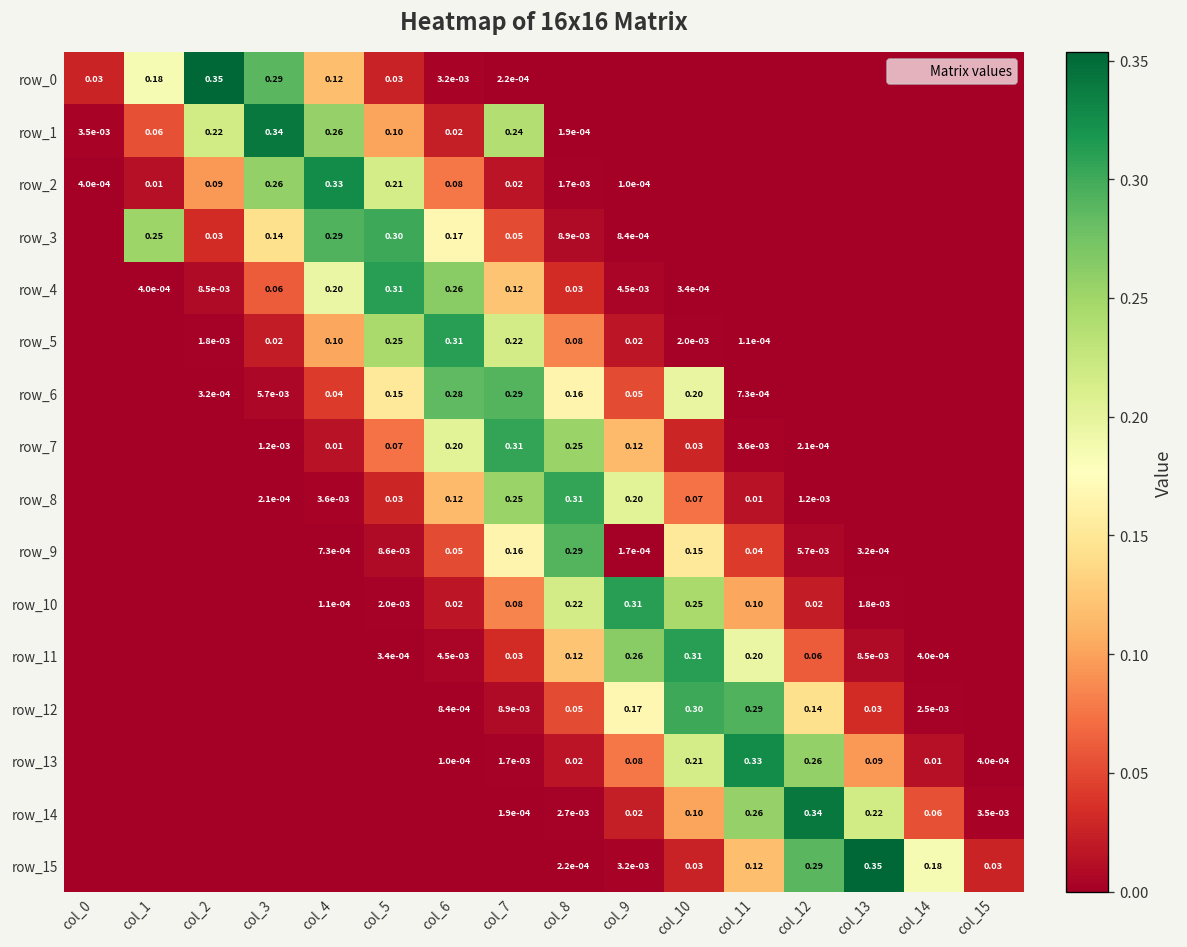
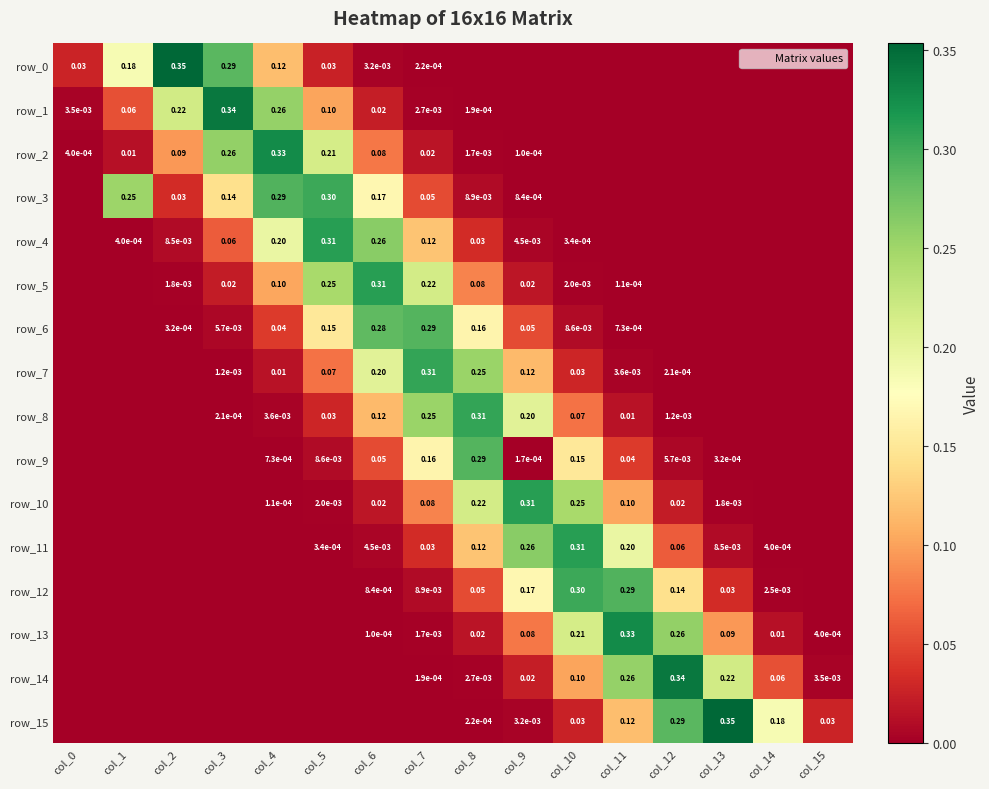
  {
    "row_0": {
      "col_0": "0.03",
      "col_1": "0.18",
      "col_2": "0.35",
      "col_3": "0.29",
      "col_4": "0.12",
      "col_5": "0.03",
      "col_6": "3.2e-03",
      "col_7": "2.2e-04"
    },
    "row_1": {
      "col_0": "3.5e-03",
      "col_1": "0.06",
      "col_2": "0.22",
      "col_3": "0.34",
      "col_4": "0.26",
      "col_5": "0.10",
      "col_6": "0.02",
-     "col_7": "0.24",
+     "col_7": "2.7e-03",
      "col_8": "1.9e-04"
    },
    "row_2": {
      "col_0": "4.0e-04",
      "col_1": "0.01",
      "col_2": "0.09",
      "col_3": "0.26",
      "col_4": "0.33",
      "col_5": "0.21",
      "col_6": "0.08",
      "col_7": "0.02",
      "col_8": "1.7e-03",
      "col_9": "1.0e-04"
    },
    "row_3": {
      "col_1": "0.25",
      "col_2": "0.03",
      "col_3": "0.14",
      "col_4": "0.29",
      "col_5": "0.30",
      "col_6": "0.17",
      "col_7": "0.05",
      "col_8": "8.9e-03",
      "col_9": "8.4e-04"
    },
    "row_4": {
      "col_1": "4.0e-04",
      "col_2": "8.5e-03",
      "col_3": "0.06",
      "col_4": "0.20",
      "col_5": "0.31",
      "col_6": "0.26",
      "col_7": "0.12",
      "col_8": "0.03",
      "col_9": "4.5e-03",
      "col_10": "3.4e-04"
    },
    "row_5": {
      "col_2": "1.8e-03",
      "col_3": "0.02",
      "col_4": "0.10",
      "col_5": "0.25",
      "col_6": "0.31",
      "col_7": "0.22",
      "col_8": "0.08",
      "col_9": "0.02",
      "col_10": "2.0e-03",
      "col_11": "1.1e-04"
    },
    "row_6": {
      "col_2": "3.2e-04",
      "col_3": "5.7e-03",
      "col_4": "0.04",
      "col_5": "0.15",
      "col_6": "0.28",
      "col_7": "0.29",
      "col_8": "0.16",
      "col_9": "0.05",
-     "col_10": "0.20",
+     "col_10": "8.6e-03",
      "col_11": "7.3e-04"
    },
    "row_7": {
      "col_3": "1.2e-03",
      "col_4": "0.01",
      "col_5": "0.07",
      "col_6": "0.20",
      "col_7": "0.31",
      "col_8": "0.25",
      "col_9": "0.12",
      "col_10": "0.03",
      "col_11": "3.6e-03",
      "col_12": "2.1e-04"
    },
    "row_8": {
      "col_3": "2.1e-04",
      "col_4": "3.6e-03",
      "col_5": "0.03",
      "col_6": "0.12",
      "col_7": "0.25",
      "col_8": "0.31",
      "col_9": "0.20",
      "col_10": "0.07",
      "col_11": "0.01",
      "col_12": "1.2e-03"
    },
    "row_9": {
      "col_4": "7.3e-04",
      "col_5": "8.6e-03",
      "col_6": "0.05",
      "col_7": "0.16",
      "col_8": "0.29",
      "col_9": "1.7e-04",
      "col_10": "0.15",
      "col_11": "0.04",
      "col_12": "5.7e-03",
      "col_13": "3.2e-04"
    },
    "row_10": {
      "col_4": "1.1e-04",
      "col_5": "2.0e-03",
      "col_6": "0.02",
      "col_7": "0.08",
      "col_8": "0.22",
      "col_9": "0.31",
      "col_10": "0.25",
      "col_11": "0.10",
      "col_12": "0.02",
      "col_13": "1.8e-03"
    },
    "row_11": {
      "col_5": "3.4e-04",
      "col_6": "4.5e-03",
      "col_7": "0.03",
      "col_8": "0.12",
      "col_9": "0.26",
      "col_10": "0.31",
      "col_11": "0.20",
      "col_12": "0.06",
      "col_13": "8.5e-03",
      "col_14": "4.0e-04"
    },
    "row_12": {
      "col_6": "8.4e-04",
      "col_7": "8.9e-03",
      "col_8": "0.05",
      "col_9": "0.17",
      "col_10": "0.30",
      "col_11": "0.29",
      "col_12": "0.14",
      "col_13": "0.03",
      "col_14": "2.5e-03"
    },
    "row_13": {
      "col_6": "1.0e-04",
      "col_7": "1.7e-03",
      "col_8": "0.02",
      "col_9": "0.08",
      "col_10": "0.21",
      "col_11": "0.33",
      "col_12": "0.26",
      "col_13": "0.09",
      "col_14": "0.01",
      "col_15": "4.0e-04"
    },
    "row_14": {
      "col_7": "1.9e-04",
      "col_8": "2.7e-03",
      "col_9": "0.02",
      "col_10": "0.10",
      "col_11": "0.26",
      "col_12": "0.34",
      "col_13": "0.22",
      "col_14": "0.06",
      "col_15": "3.5e-03"
    },
    "row_15": {
      "col_8": "2.2e-04",
      "col_9": "3.2e-03",
      "col_10": "0.03",
      "col_11": "0.12",
      "col_12": "0.29",
      "col_13": "0.35",
      "col_14": "0.18",
      "col_15": "0.03"
    }
  }
